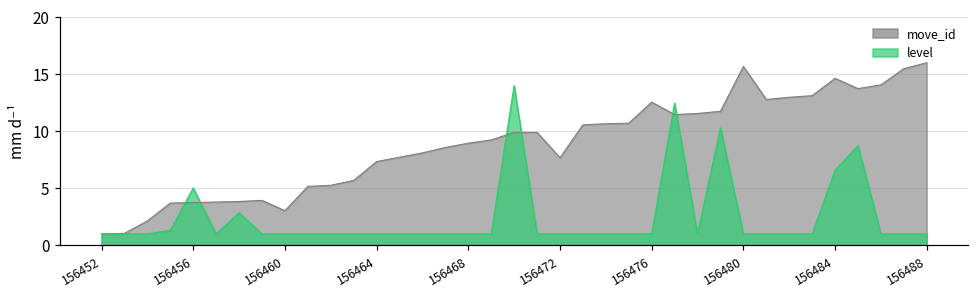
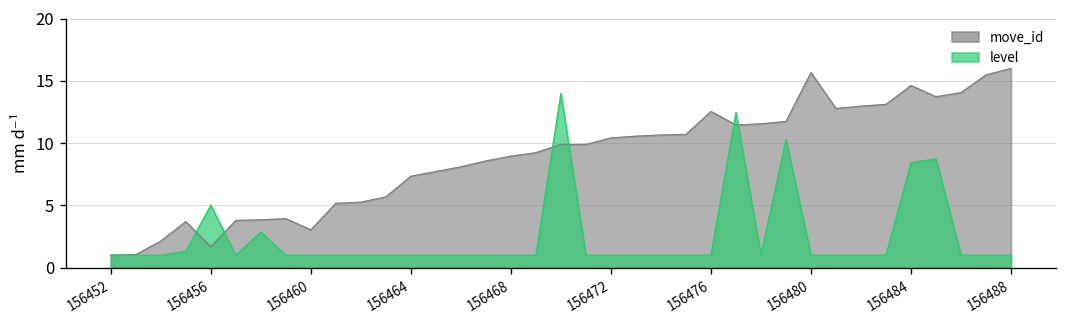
  {
    "move_id": {
-     "156456": 3.7,
+     "156456": 1.7,
      "156460": 3.0,
      "156464": 7.3,
      "156468": 8.9,
-     "156472": 7.7,
+     "156472": 10.4,
      "156476": 12.5,
      "156480": 15.7,
      "156484": 14.6,
      "156488": 16.0
    },
    "level": {
      "156456": 5.0,
      "156460": 1.0,
      "156464": 1.0,
      "156468": 1.0,
      "156472": 1.0,
      "156476": 1.0,
      "156480": 1.0,
-     "156484": 6.6,
+     "156484": 8.4,
      "156488": 1.0
    }
  }
